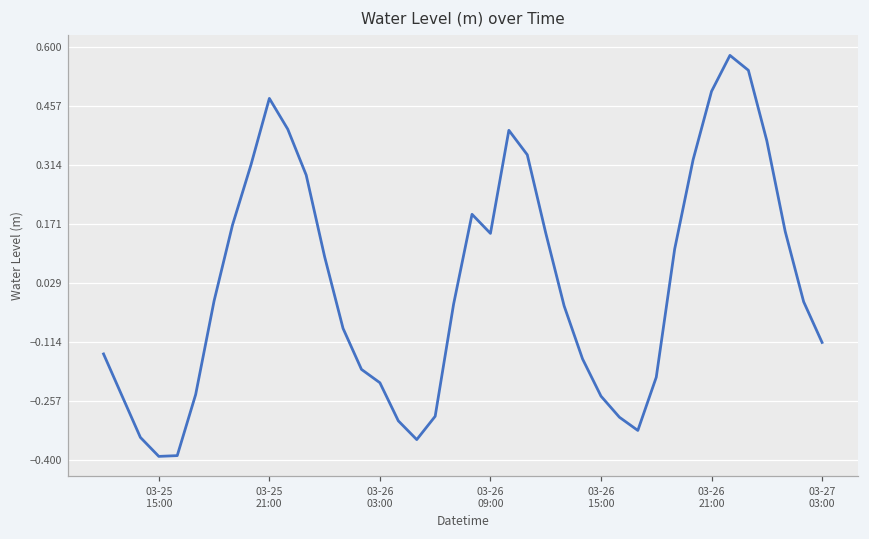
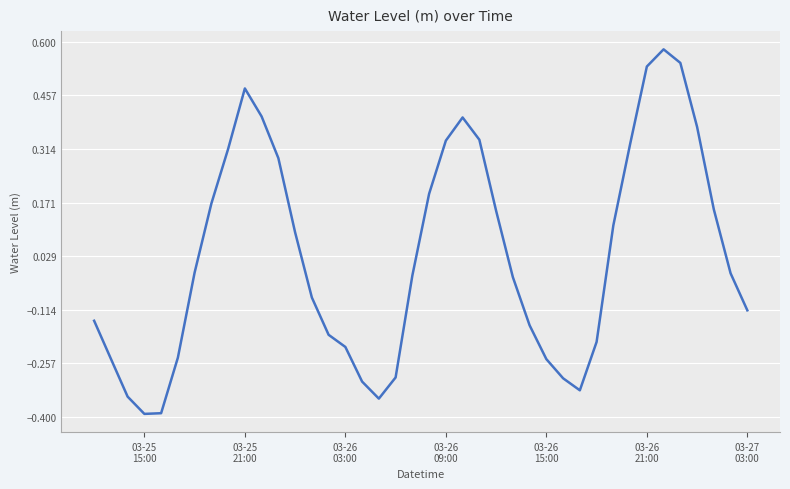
  {
    "03-25 15:00": -0.39,
    "03-25 21:00": 0.48,
    "03-26 03:00": -0.21,
-   "03-26 09:00": 0.15,
+   "03-26 09:00": 0.34,
    "03-26 15:00": -0.25,
-   "03-26 21:00": 0.49,
+   "03-26 21:00": 0.53,
    "03-27 03:00": -0.12
  }
